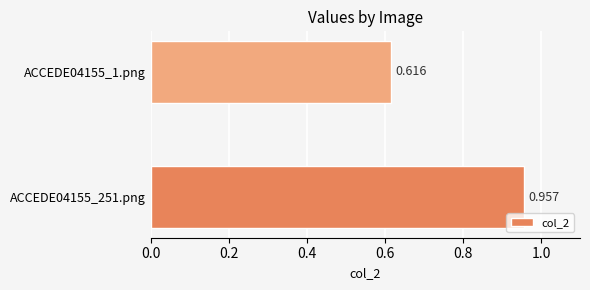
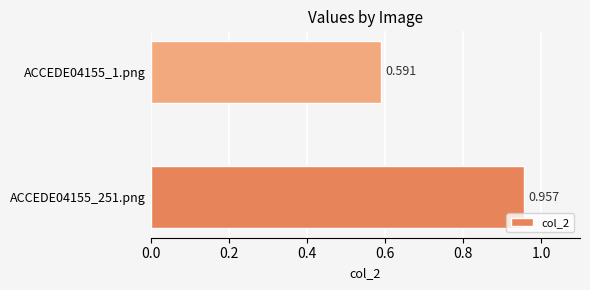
  {
-   "ACCEDE04155_1.png": 0.616,
+   "ACCEDE04155_1.png": 0.591,
    "ACCEDE04155_251.png": 0.957
  }
